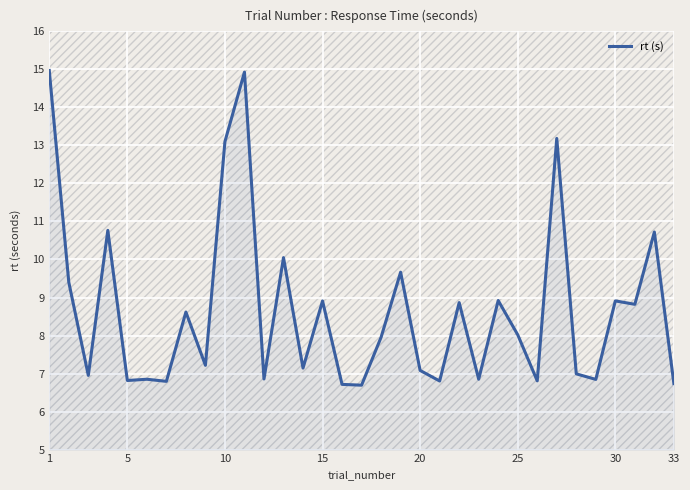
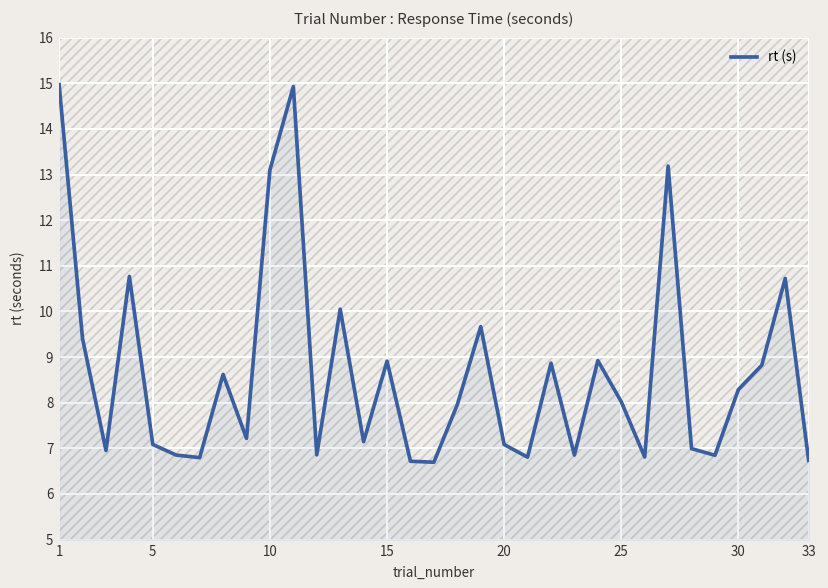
  {
    "rt (s)": {
      "1": 15.0,
-     "5": 6.8,
+     "5": 7.1,
      "10": 13.1,
      "15": 8.9,
      "20": 7.1,
      "25": 8.0,
-     "30": 8.9,
+     "30": 8.3,
      "33": 6.7
    }
  }
